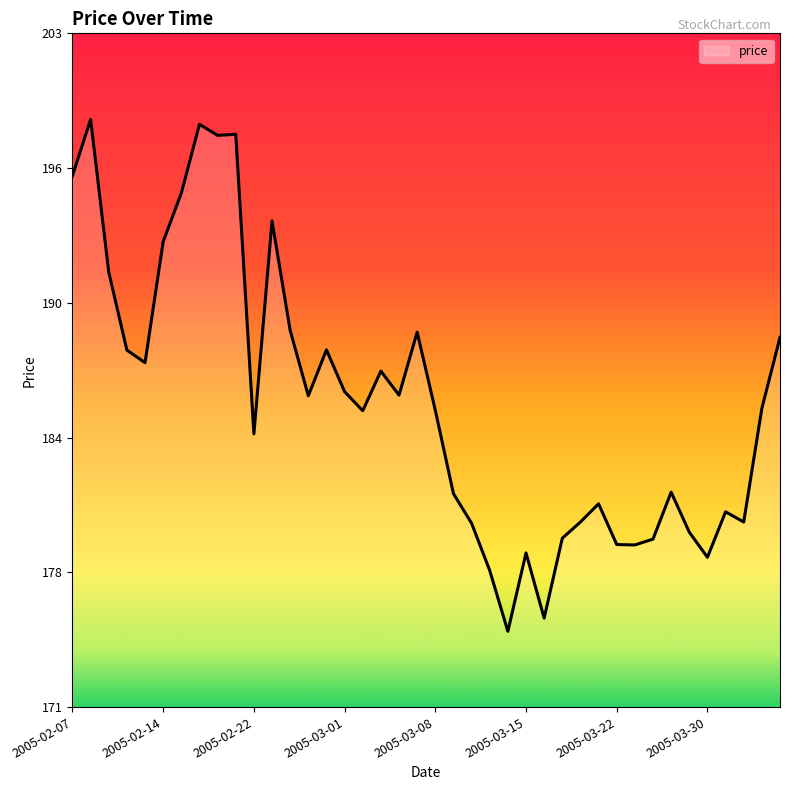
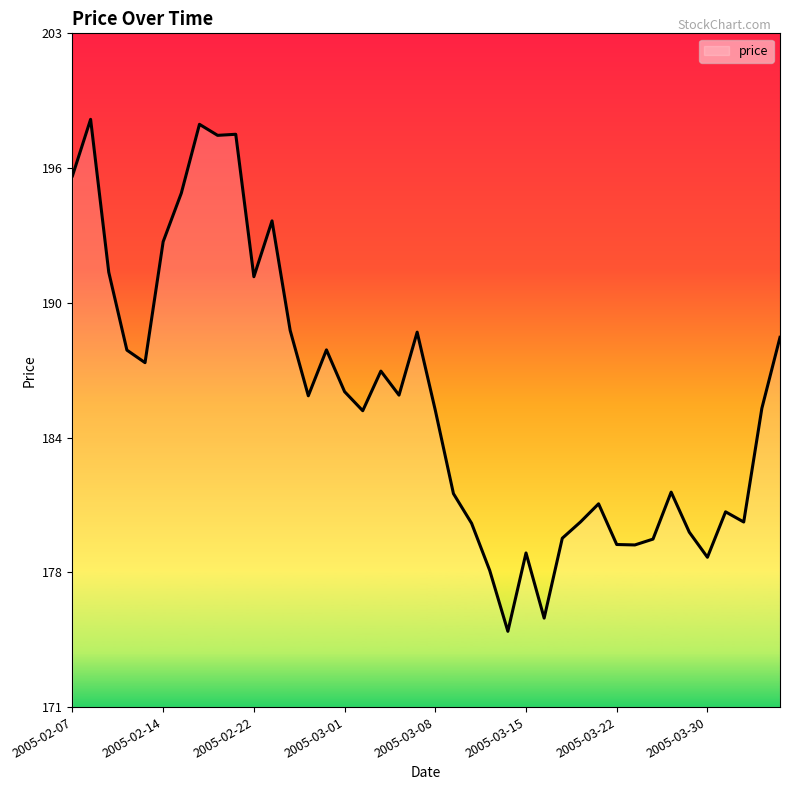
  {
    "2005-02-07": 196.0,
    "2005-02-14": 193.0,
-   "2005-02-22": 184.1,
+   "2005-02-22": 191.4,
    "2005-03-01": 186.1,
    "2005-03-08": 185.2,
    "2005-03-15": 178.6,
    "2005-03-22": 179.0,
    "2005-03-30": 178.4
  }
